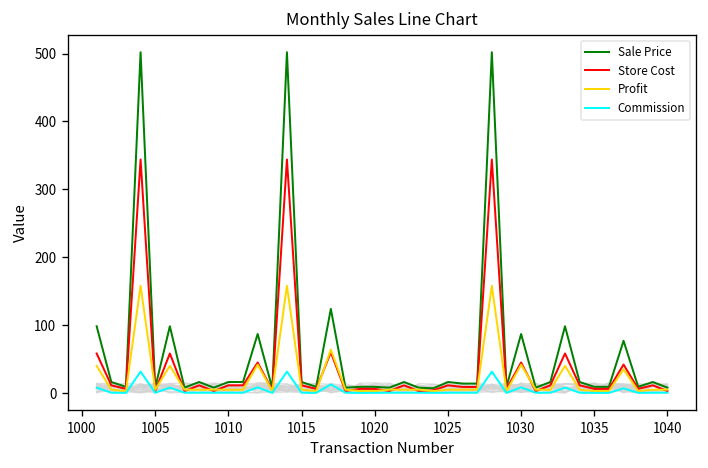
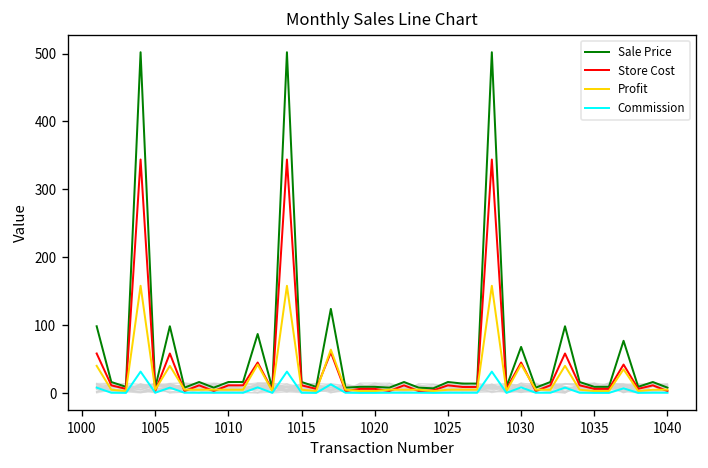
  {
    "Sale Price": {
-     "1030": 90
+     "1030": 70
    }
  }
